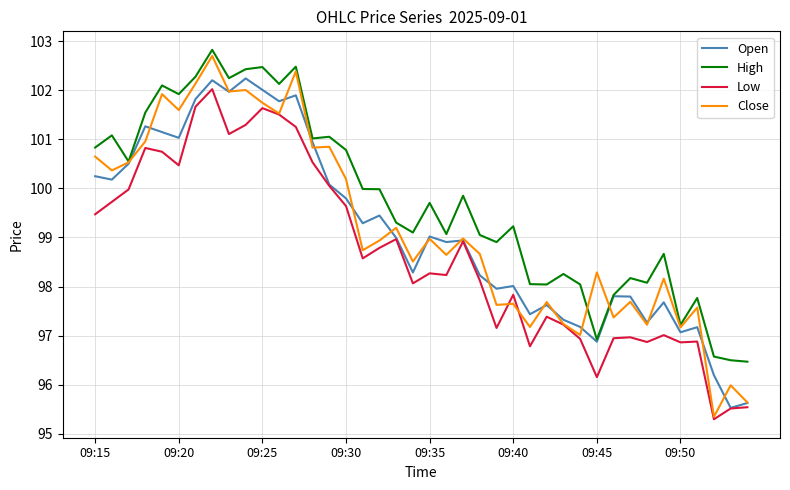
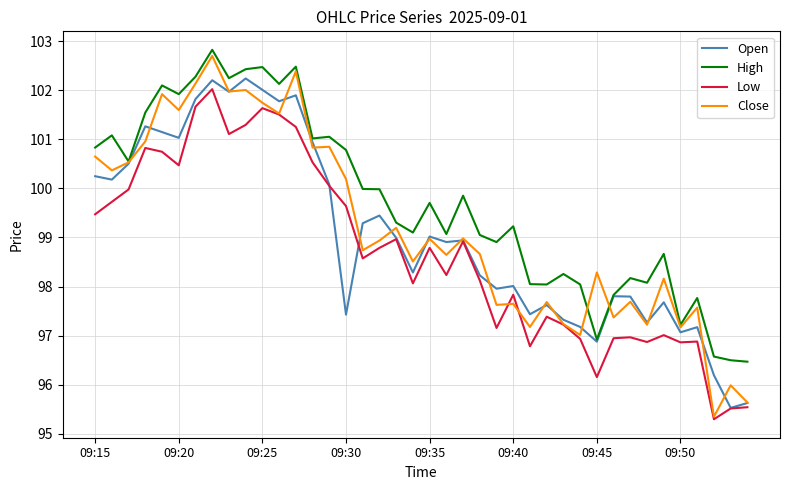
  {
    "Open": {
      "09:15": 100.2,
      "09:20": 101.0,
      "09:25": 102.0,
-     "09:30": 99.8,
+     "09:30": 97.4,
      "09:40": 98.0,
      "09:50": 97.1
    },
    "High": {
      "09:15": 100.8,
      "09:20": 101.9,
      "09:25": 102.5,
      "09:30": 100.8,
      "09:35": 99.7,
      "09:40": 99.2
    },
    "Low": {
      "09:15": 99.5,
      "09:20": 100.5,
      "09:25": 101.6,
      "09:30": 99.6,
-     "09:35": 98.3,
+     "09:35": 98.8,
      "09:40": 97.8,
      "09:45": 96.2,
      "09:50": 96.9
    },
    "Close": {
      "09:15": 100.6,
      "09:20": 101.6,
      "09:25": 101.7,
      "09:30": 100.2,
      "09:40": 97.6,
      "09:45": 98.3
    }
  }
